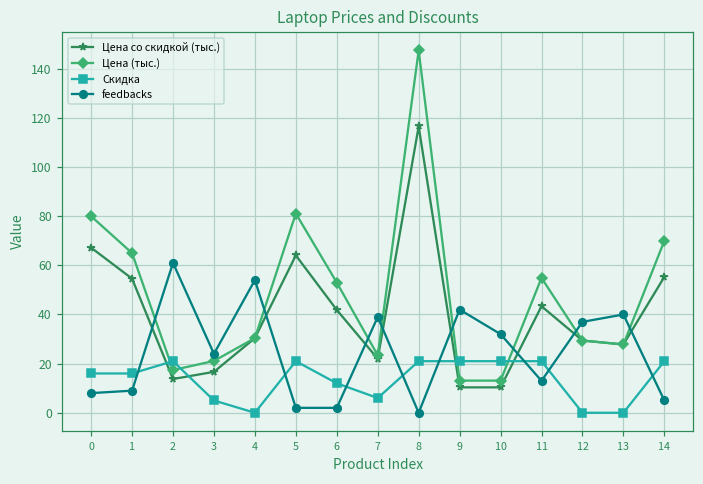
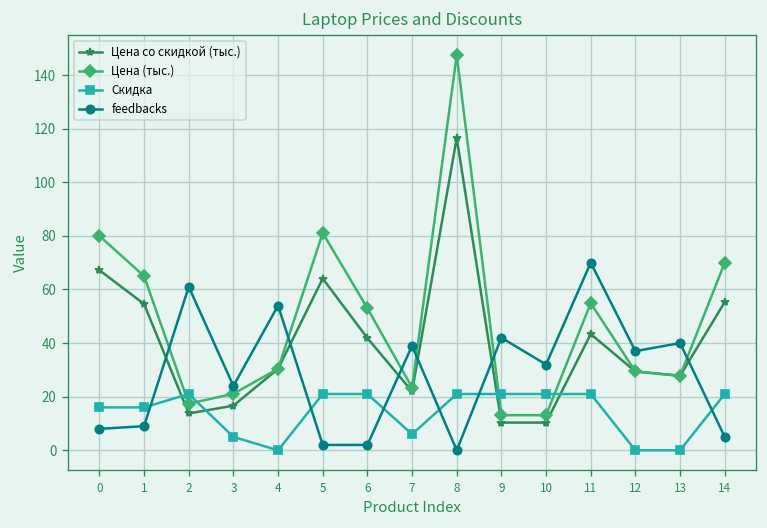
  {
    "Скидка": {
      "0": 16,
      "1": 16,
      "2": 21,
      "3": 5,
      "4": 0,
      "5": 21,
-     "6": 12,
+     "6": 21,
      "7": 6,
      "8": 21,
      "9": 21,
      "10": 21,
      "11": 21,
      "12": 0,
      "13": 0,
      "14": 21
    },
    "feedbacks": {
      "0": 8,
      "1": 9,
      "2": 61,
      "3": 24,
      "4": 54,
      "5": 2,
      "6": 2,
      "7": 39,
      "8": 0,
      "9": 42,
      "10": 32,
-     "11": 13,
+     "11": 70,
      "12": 37,
      "13": 40,
      "14": 5
    }
  }
